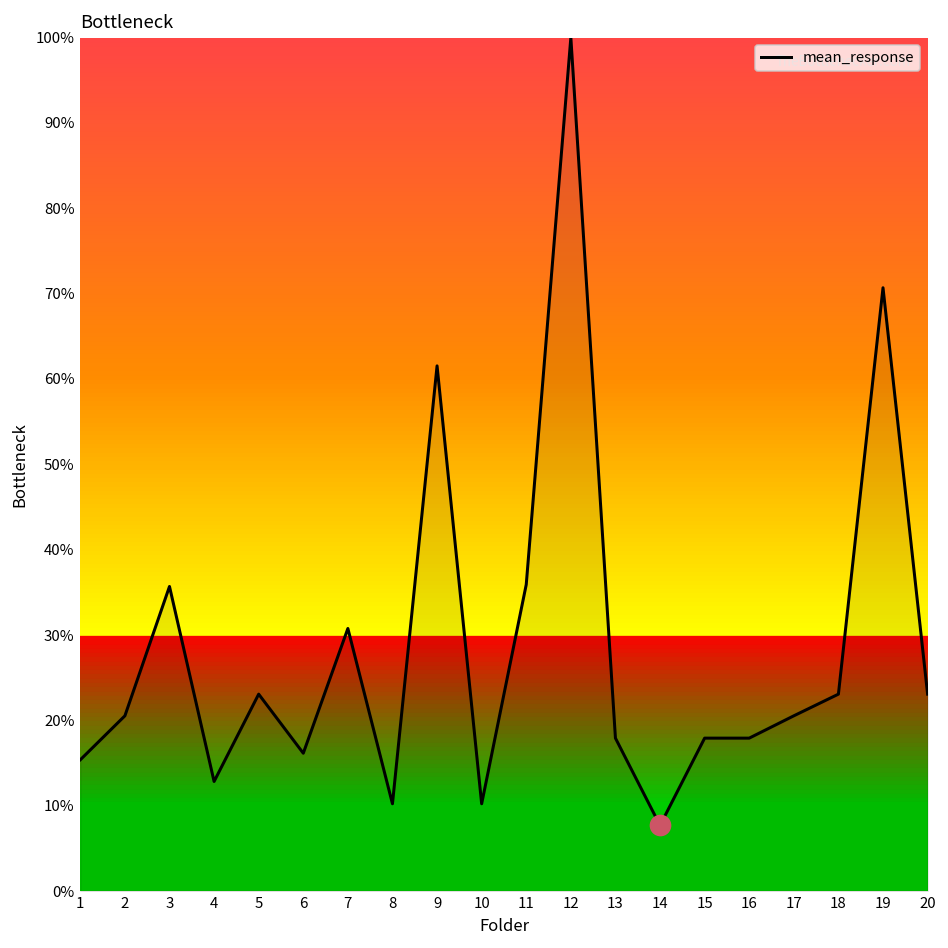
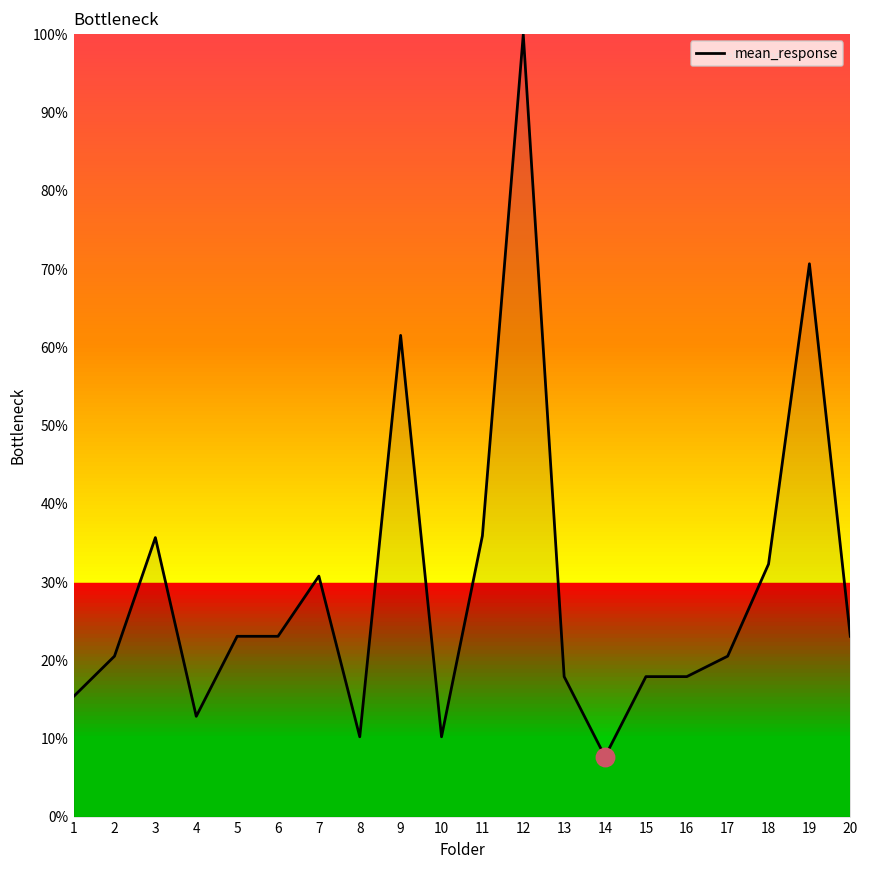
  {
    "mean_response": {
      "1": "15%",
      "2": "21%",
      "3": "36%",
      "4": "13%",
      "5": "23%",
-     "6": "16%",
+     "6": "23%",
      "7": "31%",
      "8": "10%",
      "9": "62%",
      "10": "10%",
      "11": "36%",
      "12": "100%",
      "13": "18%",
      "15": "18%",
      "16": "18%",
      "17": "21%",
-     "18": "23%",
+     "18": "32%",
      "19": "71%",
      "20": "23%"
    }
  }
